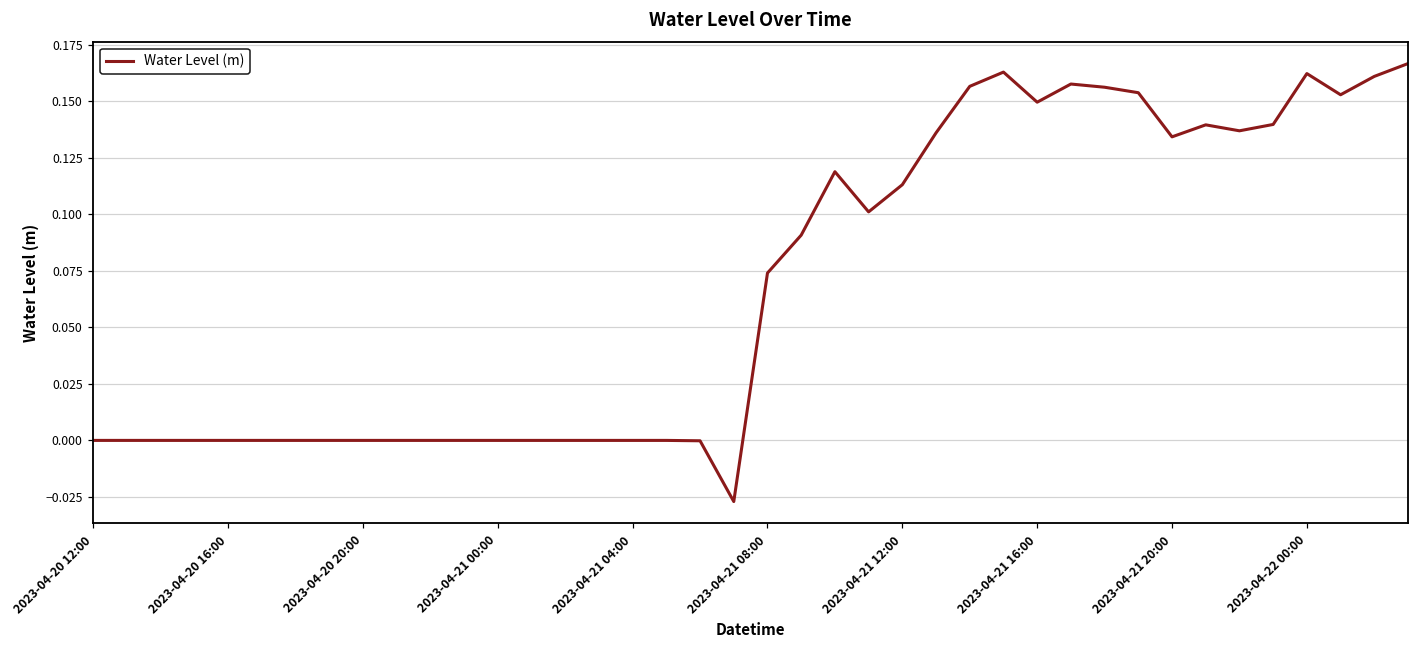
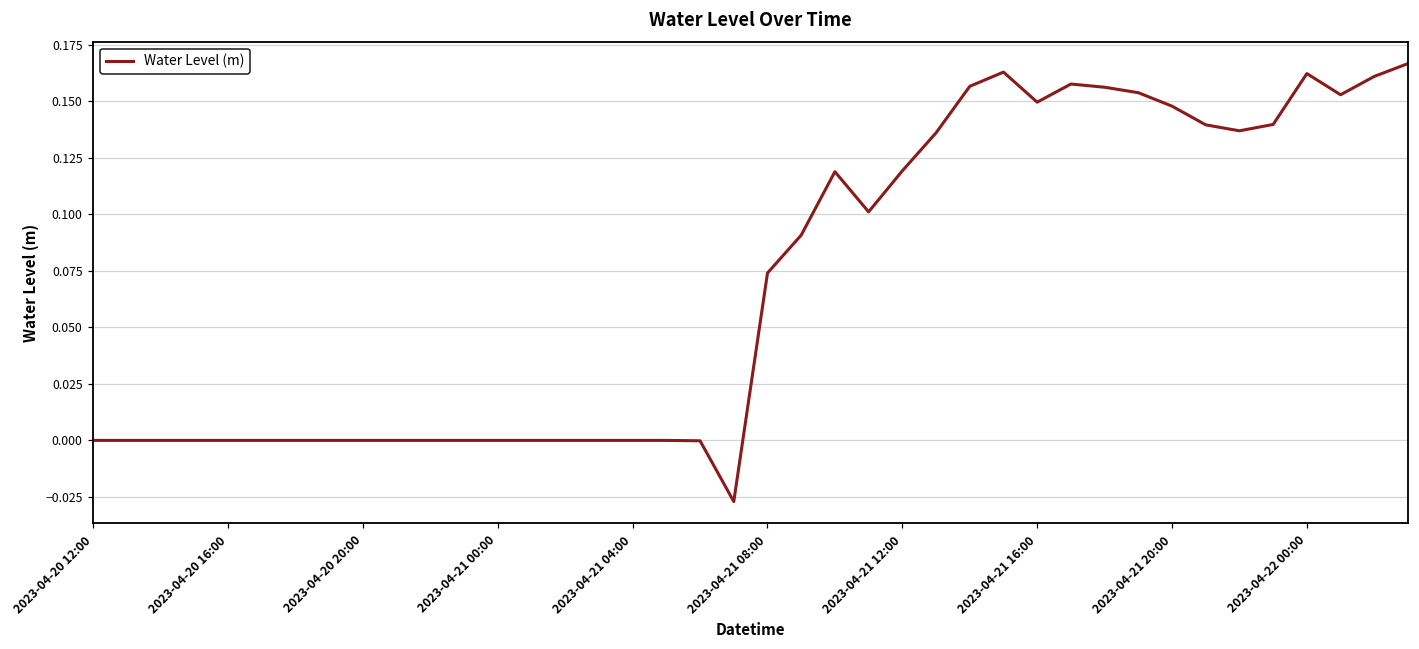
  {
    "2023-04-20 12:00": 0.000,
    "2023-04-20 16:00": 0.000,
    "2023-04-20 20:00": 0.000,
    "2023-04-21 00:00": 0.000,
    "2023-04-21 04:00": 0.000,
    "2023-04-21 08:00": 0.074,
-   "2023-04-21 12:00": 0.113,
+   "2023-04-21 12:00": 0.119,
    "2023-04-21 16:00": 0.150,
-   "2023-04-21 20:00": 0.134,
+   "2023-04-21 20:00": 0.148,
    "2023-04-22 00:00": 0.162
  }
